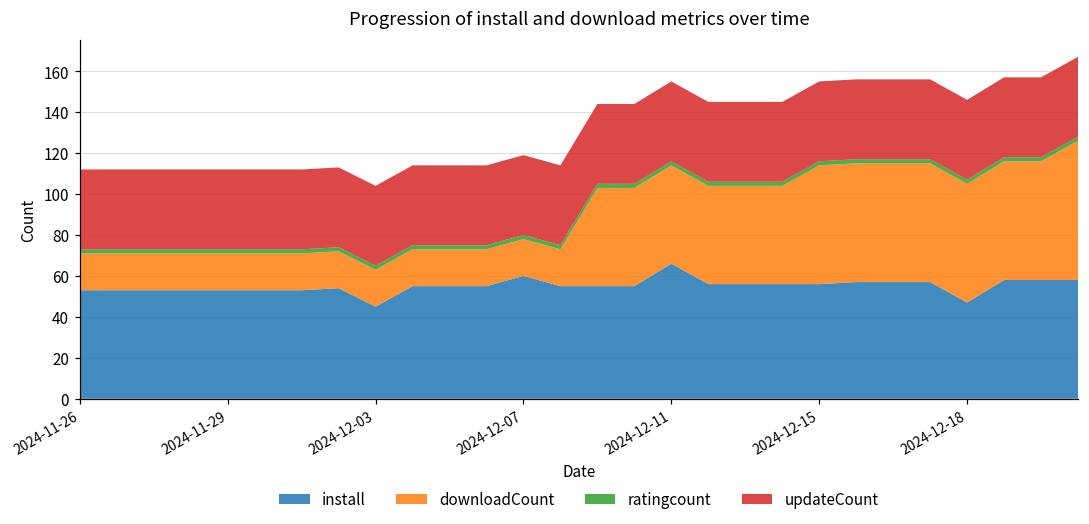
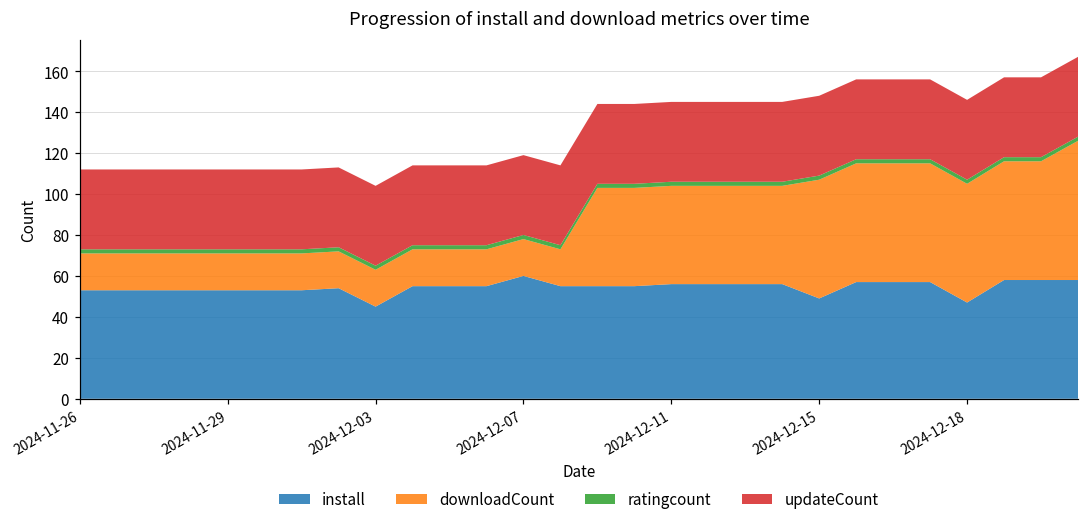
  {
    "install": {
      "2024-11-29": 53,
      "2024-12-03": 45,
      "2024-12-07": 60,
-     "2024-12-11": 66,
-     "2024-12-15": 56,
+     "2024-12-11": 56,
+     "2024-12-15": 49,
      "2024-12-18": 47
    },
    "downloadCount": {
      "2024-11-29": 18,
      "2024-12-03": 18,
      "2024-12-07": 18,
      "2024-12-11": 48,
      "2024-12-15": 58,
      "2024-12-18": 58
    },
    "ratingcount": {
      "2024-11-29": 2,
      "2024-12-03": 2,
      "2024-12-07": 2,
      "2024-12-11": 2,
      "2024-12-15": 2,
      "2024-12-18": 2
    },
    "updateCount": {
      "2024-11-29": 39,
      "2024-12-03": 39,
      "2024-12-07": 39,
      "2024-12-11": 39,
      "2024-12-15": 39,
      "2024-12-18": 39
    }
  }
